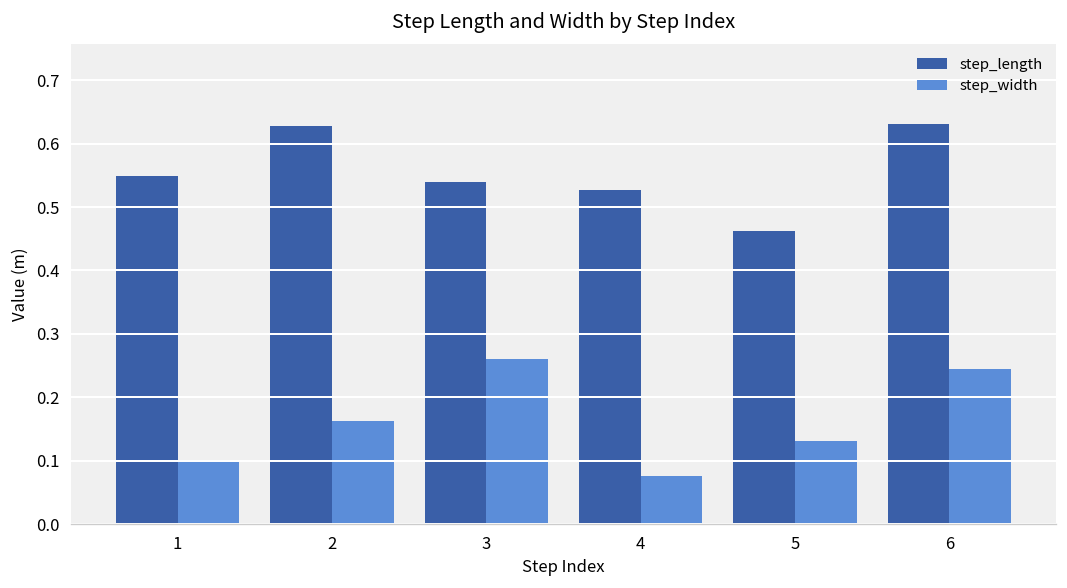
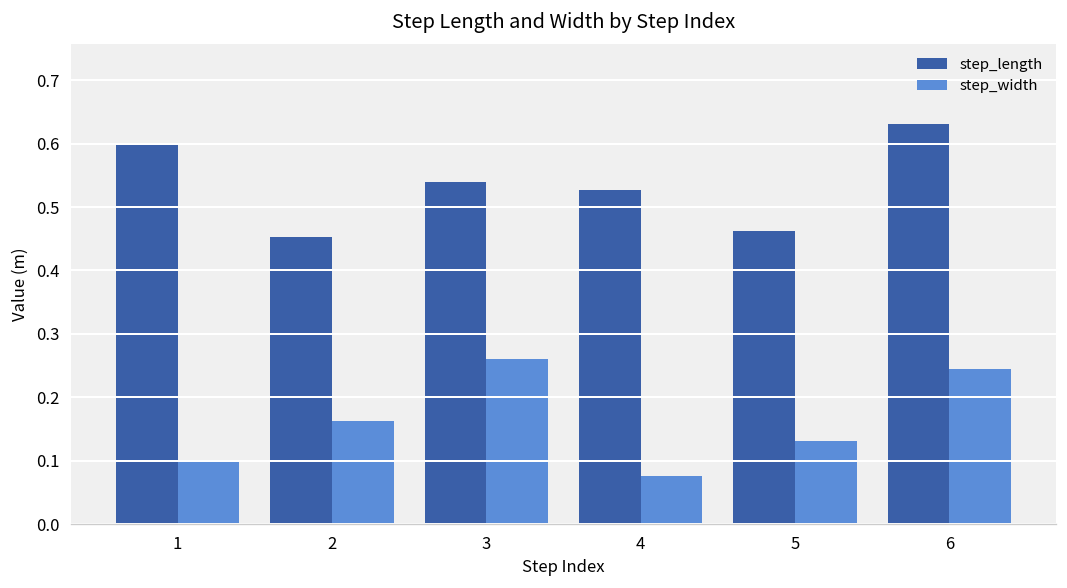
  {
    "step_length": {
-     "1": 0.55,
-     "2": 0.63,
+     "1": 0.60,
+     "2": 0.45,
      "3": 0.54,
      "4": 0.53,
      "5": 0.46,
      "6": 0.63
    },
    "step_width": {
      "1": 0.10,
      "2": 0.16,
      "3": 0.26,
      "4": 0.08,
      "5": 0.13,
      "6": 0.24
    }
  }
